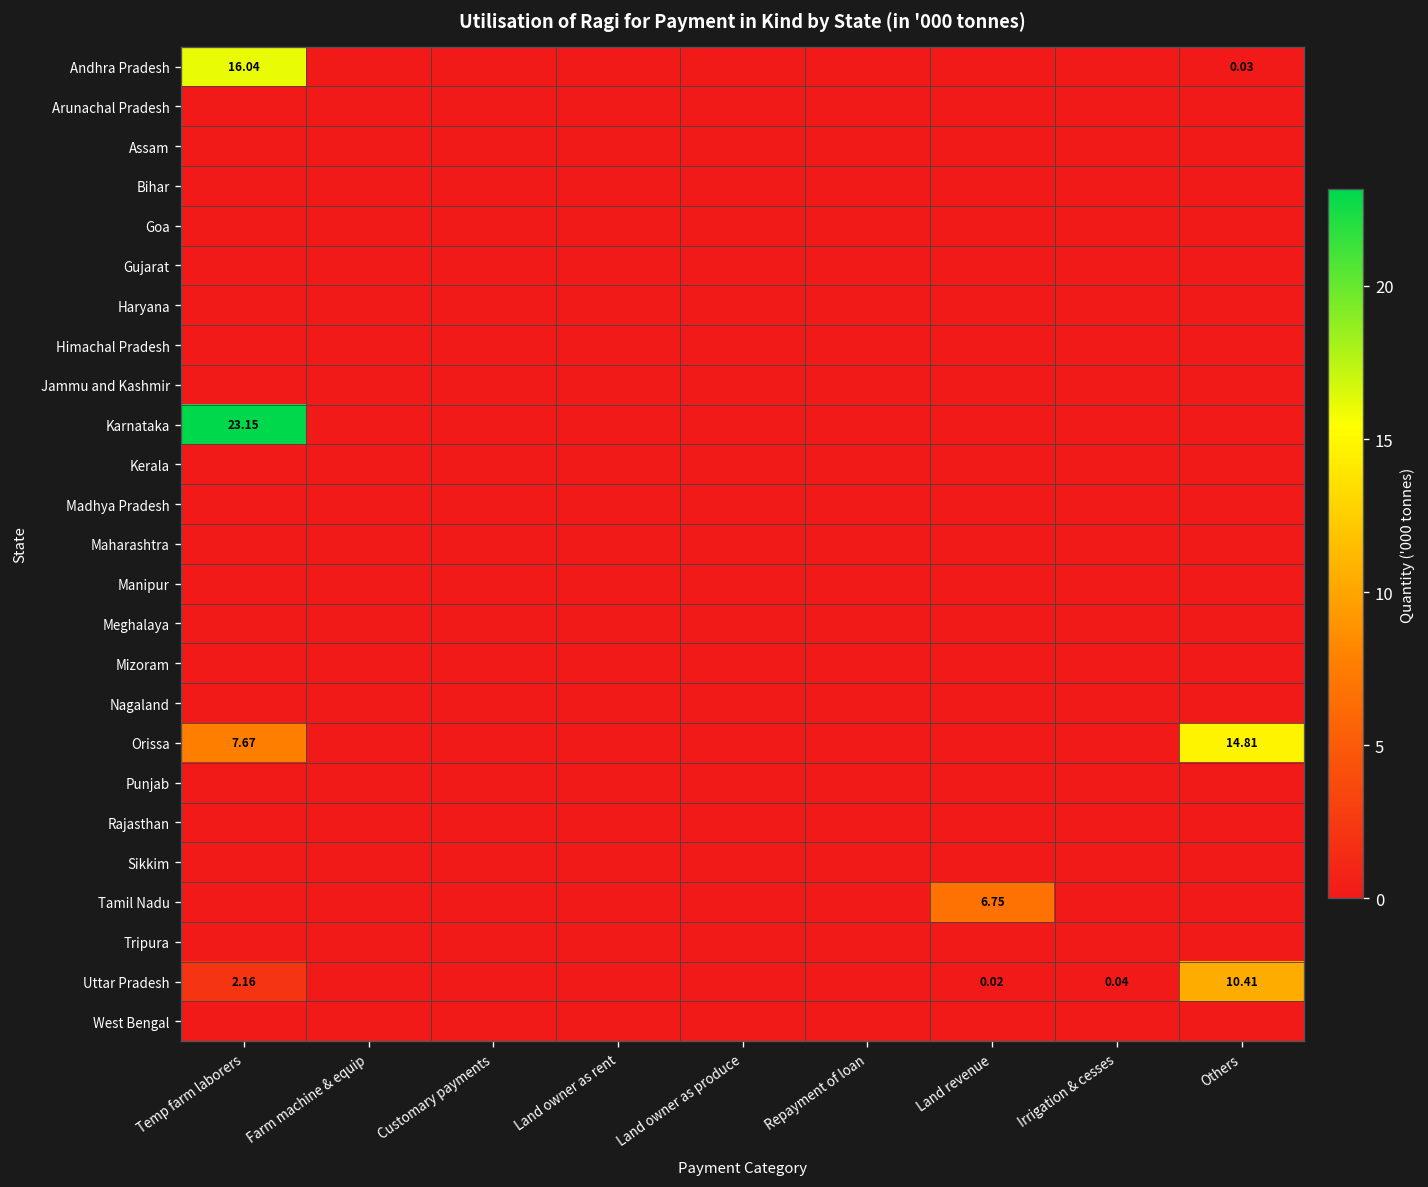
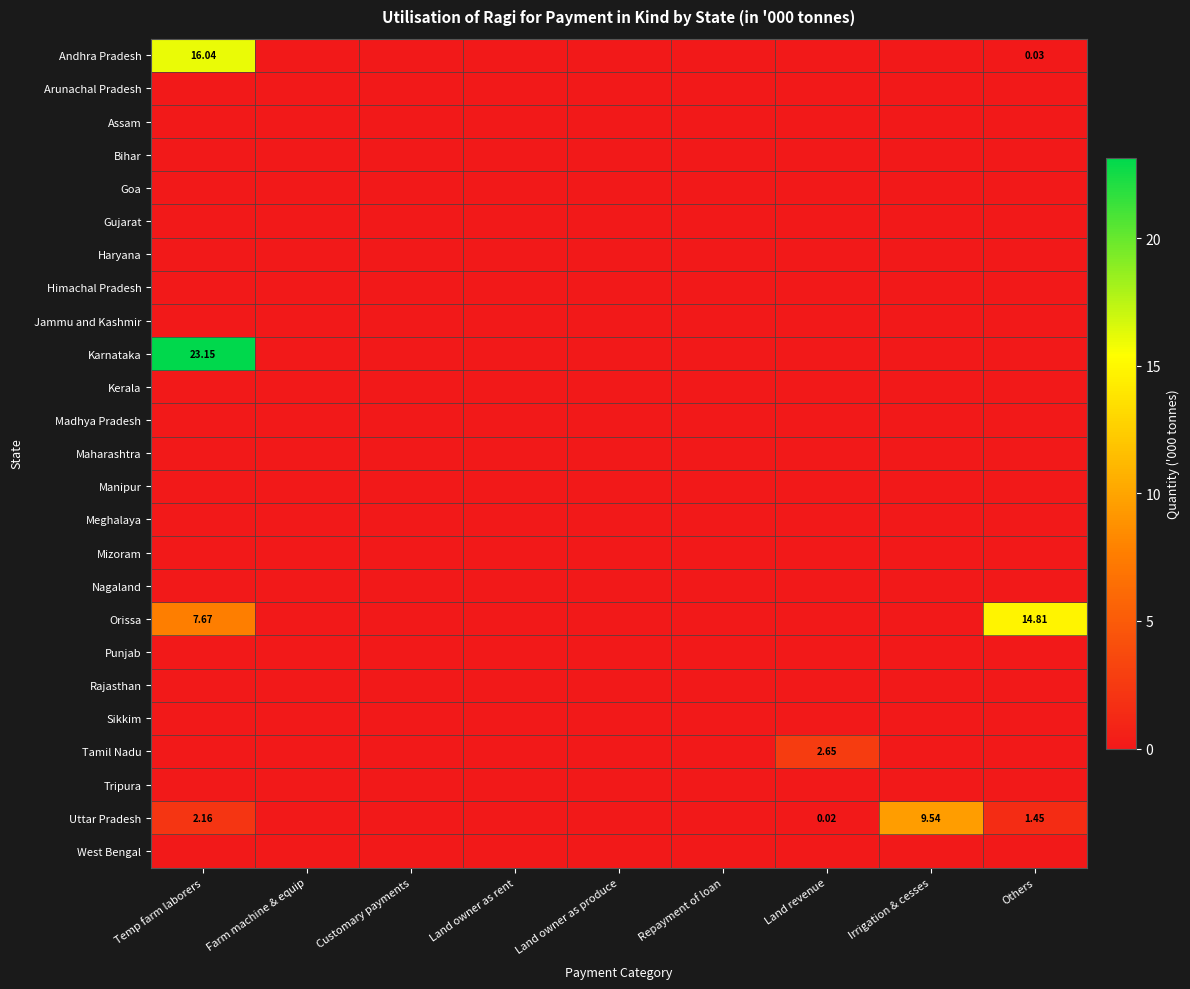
  {
    "Andhra Pradesh": {
      "Temp farm laborers": 16.04,
      "Others": 0.03
    },
    "Karnataka": {
      "Temp farm laborers": 23.15
    },
    "Orissa": {
      "Temp farm laborers": 7.67,
      "Others": 14.81
    },
    "Tamil Nadu": {
-     "Land revenue": 6.75
+     "Land revenue": 2.65
    },
    "Uttar Pradesh": {
      "Temp farm laborers": 2.16,
      "Land revenue": 0.02,
-     "Irrigation & cesses": 0.04,
-     "Others": 10.41
+     "Irrigation & cesses": 9.54,
+     "Others": 1.45
    }
  }
